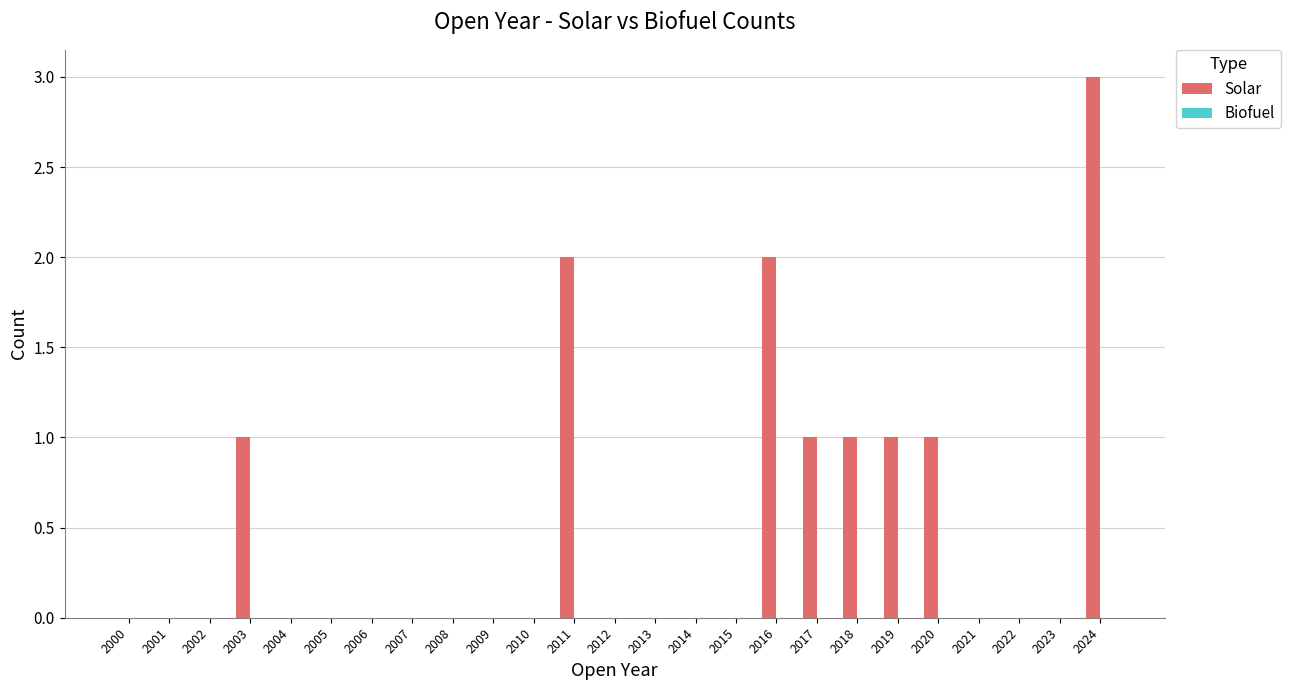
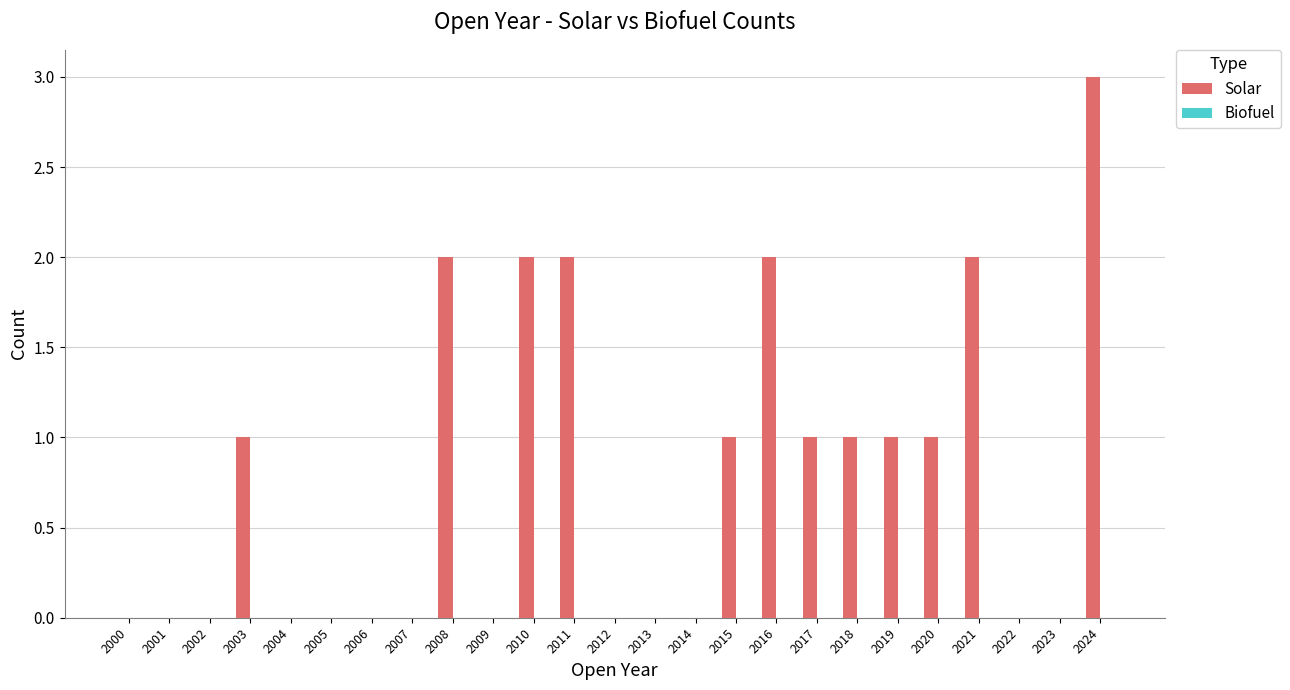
  {
    "Solar": {
      "2000": 0,
      "2001": 0,
      "2002": 0,
      "2003": 1,
      "2004": 0,
      "2005": 0,
      "2006": 0,
      "2007": 0,
-     "2008": 0,
+     "2008": 2,
      "2009": 0,
-     "2010": 0,
+     "2010": 2,
      "2011": 2,
      "2012": 0,
      "2013": 0,
      "2014": 0,
-     "2015": 0,
+     "2015": 1,
      "2016": 2,
      "2017": 1,
      "2018": 1,
      "2019": 1,
      "2020": 1,
-     "2021": 0,
+     "2021": 2,
      "2022": 0,
      "2023": 0,
      "2024": 3
    },
    "Biofuel": {
      "2000": 0,
      "2001": 0,
      "2002": 0,
      "2003": 0,
      "2004": 0,
      "2005": 0,
      "2006": 0,
      "2007": 0,
      "2008": 0,
      "2009": 0,
      "2010": 0,
      "2011": 0,
      "2012": 0,
      "2013": 0,
      "2014": 0,
      "2015": 0,
      "2016": 0,
      "2017": 0,
      "2018": 0,
      "2019": 0,
      "2020": 0,
      "2021": 0,
      "2022": 0,
      "2023": 0,
      "2024": 0
    }
  }
